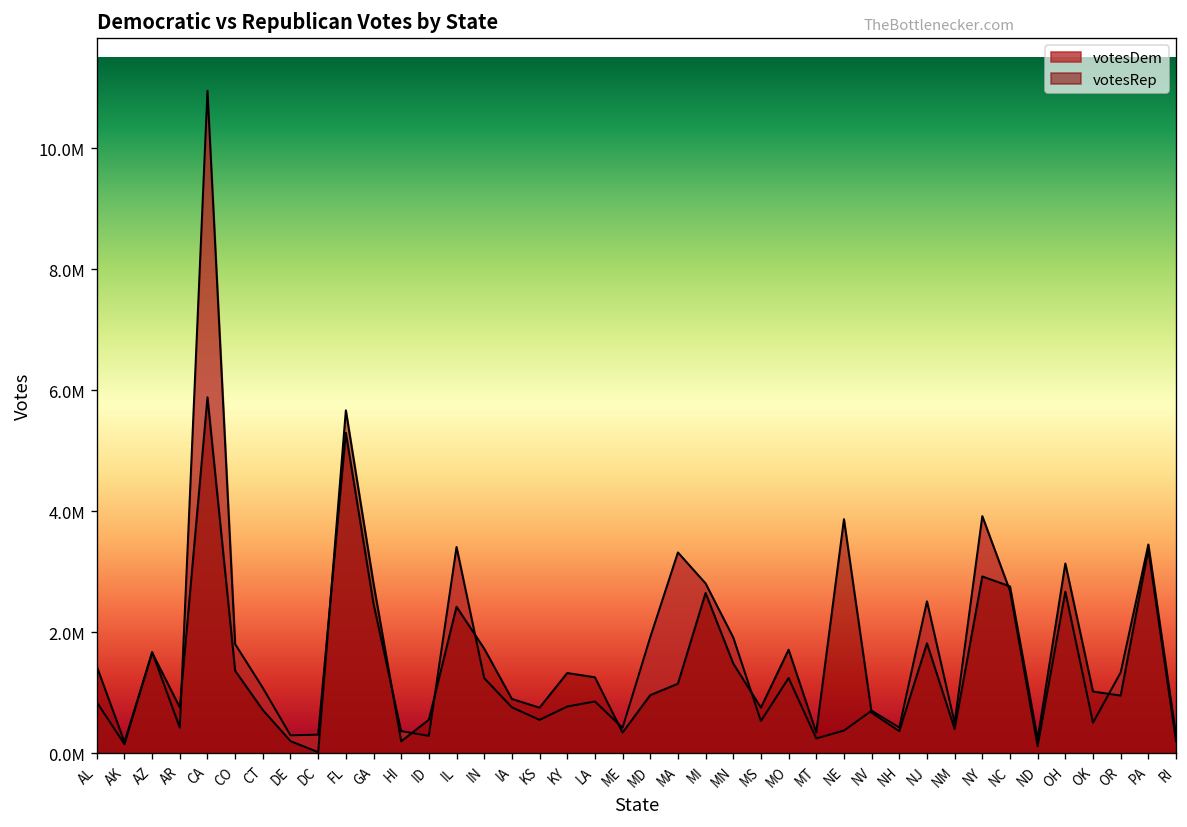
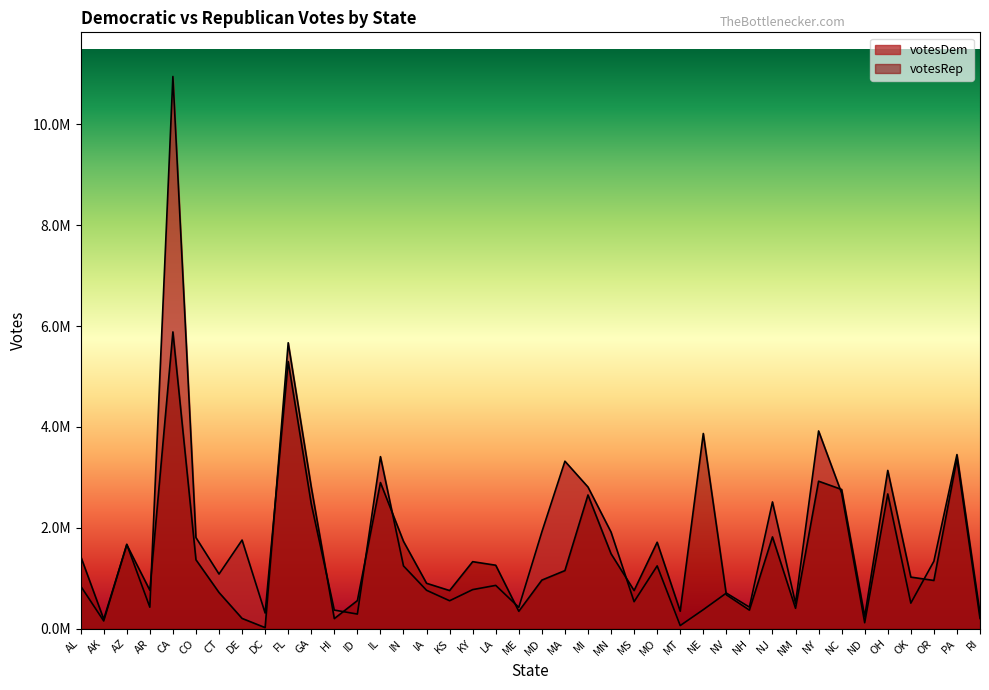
  {
    "votesDem": {
      "AL": 800000,
      "AR": 400000,
      "CA": 11000000,
      "CO": 1800000,
      "CT": 1100000,
-     "DE": 300000,
+     "DE": 1800000,
      "DC": 300000,
      "FL": 5300000,
      "GA": 2500000,
      "HI": 400000,
      "ID": 300000,
      "IL": 3400000,
      "IN": 1200000,
      "IA": 800000,
      "KS": 600000,
      "KY": 800000,
      "LA": 900000,
      "ME": 400000,
      "MD": 1900000,
      "MA": 3300000,
      "MI": 2800000,
      "MN": 1900000,
      "MS": 500000,
      "MO": 1200000,
-     "MT": 200000,
+     "MT": 100000,
      "NE": 400000,
      "NH": 400000,
      "NJ": 2500000,
      "NM": 500000,
      "NY": 3900000,
      "NC": 2700000,
      "ND": 100000,
      "OH": 2700000,
      "OK": 500000,
      "OR": 1300000,
      "PA": 3500000,
      "RI": 300000
    },
    "votesRep": {
      "AL": 1400000,
      "AR": 800000,
      "CA": 5900000,
      "CO": 1400000,
      "CT": 700000,
      "DE": 200000,
      "DC": 0,
      "FL": 5700000,
      "GA": 2800000,
      "HI": 200000,
      "ID": 600000,
-     "IL": 2400000,
+     "IL": 2900000,
      "IN": 1700000,
      "IA": 900000,
      "KS": 800000,
      "KY": 1300000,
      "LA": 1300000,
      "ME": 300000,
      "MD": 1000000,
      "MA": 1100000,
      "MI": 2600000,
      "MN": 1500000,
      "MS": 800000,
      "MO": 1700000,
      "MT": 300000,
      "NE": 3900000,
      "NH": 400000,
      "NJ": 1800000,
      "NM": 400000,
      "NY": 2900000,
      "NC": 2800000,
      "ND": 200000,
      "OH": 3100000,
      "OK": 1000000,
      "OR": 1000000,
      "PA": 3400000,
      "RI": 200000
    }
  }
